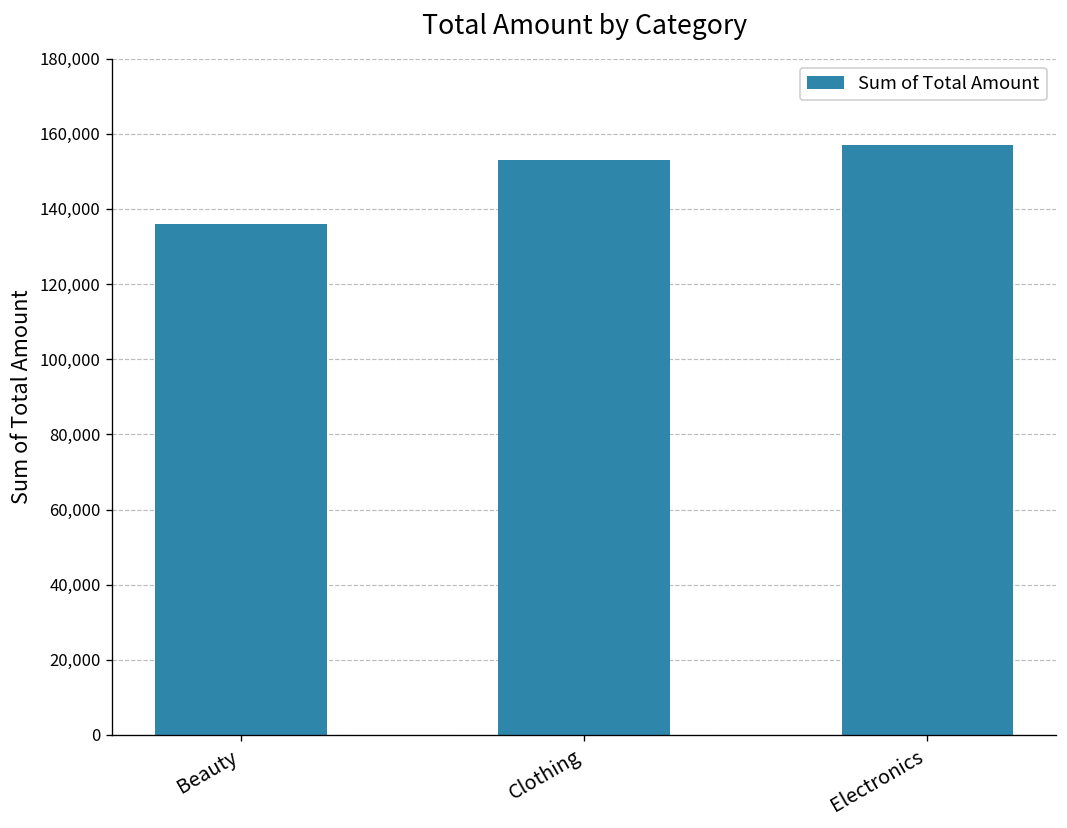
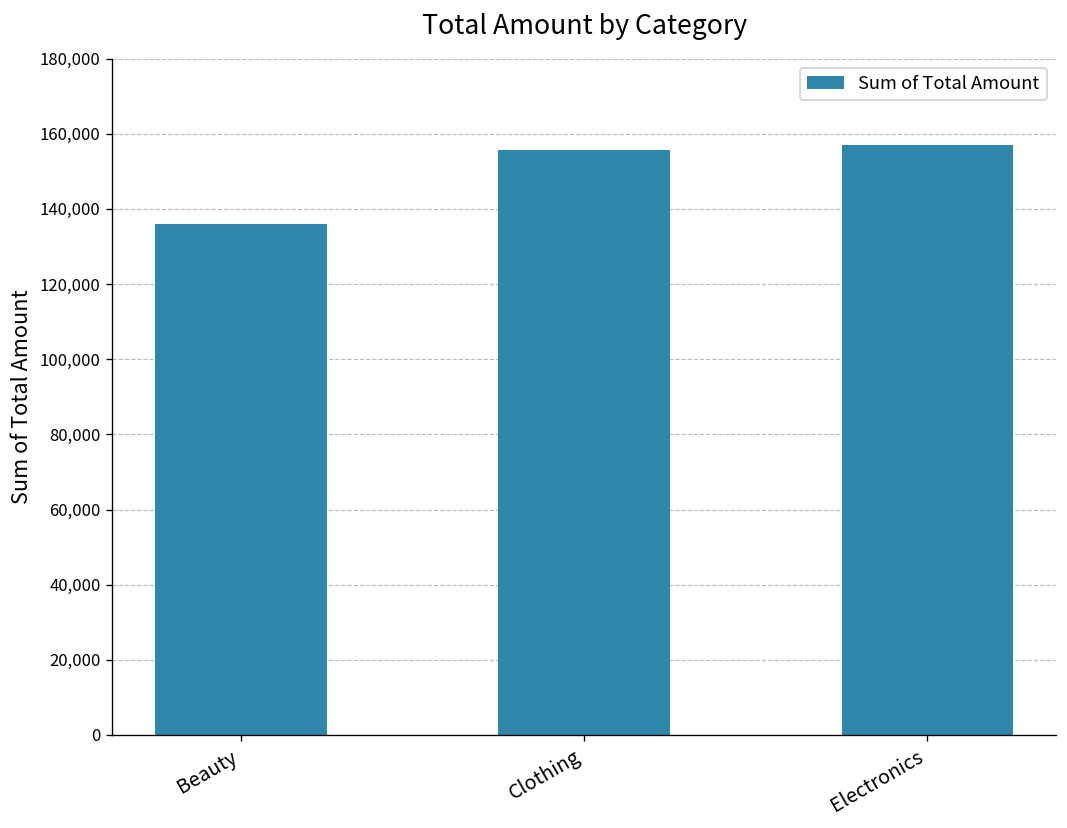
  {
    "Beauty": "136,000",
-   "Clothing": "153,000",
+   "Clothing": "156,000",
    "Electronics": "157,000"
  }
